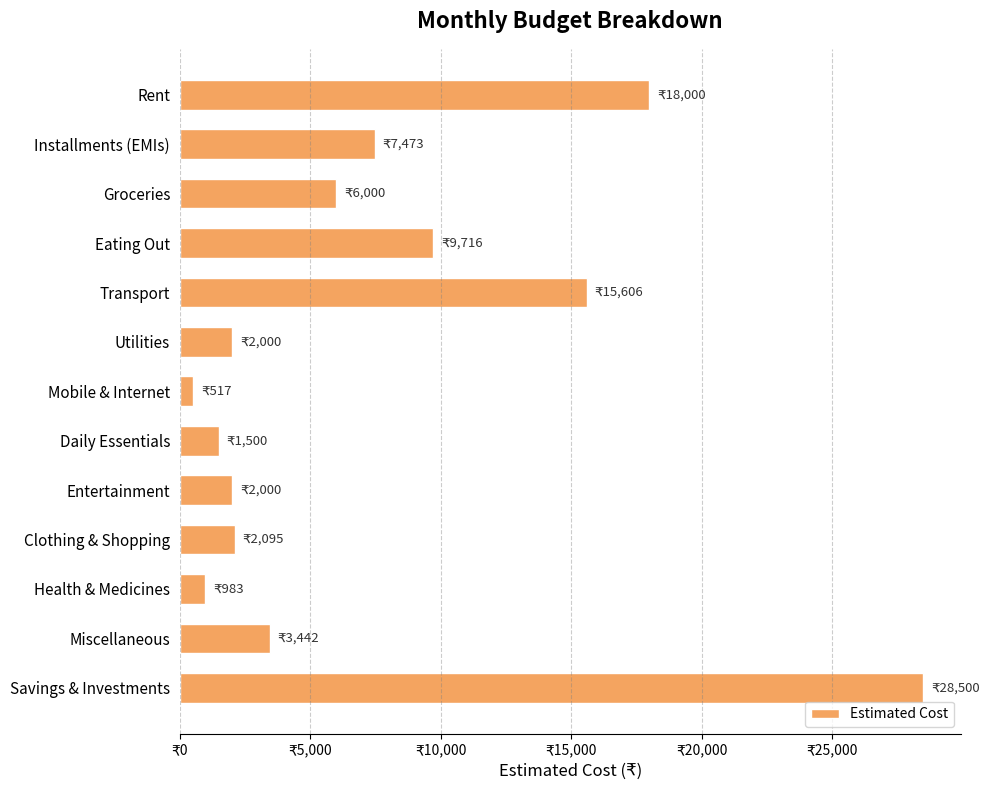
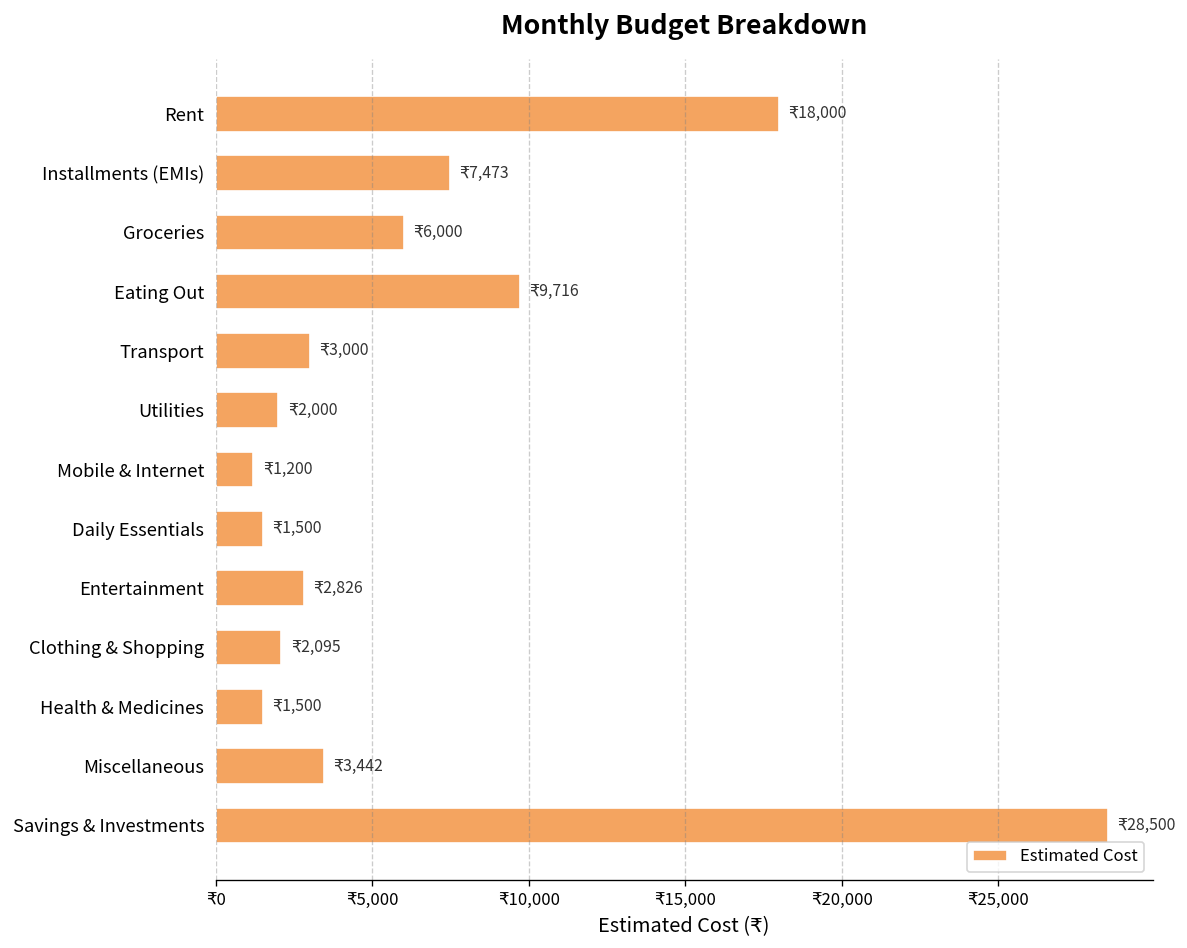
  {
    "Rent": "18,000",
    "Installments (EMIs)": "7,473",
    "Groceries": "6,000",
    "Eating Out": "9,716",
-   "Transport": "15,606",
+   "Transport": "3,000",
    "Utilities": "2,000",
-   "Mobile & Internet": "517",
+   "Mobile & Internet": "1,200",
    "Daily Essentials": "1,500",
-   "Entertainment": "2,000",
+   "Entertainment": "2,826",
    "Clothing & Shopping": "2,095",
-   "Health & Medicines": "983",
+   "Health & Medicines": "1,500",
    "Miscellaneous": "3,442",
    "Savings & Investments": "28,500"
  }
